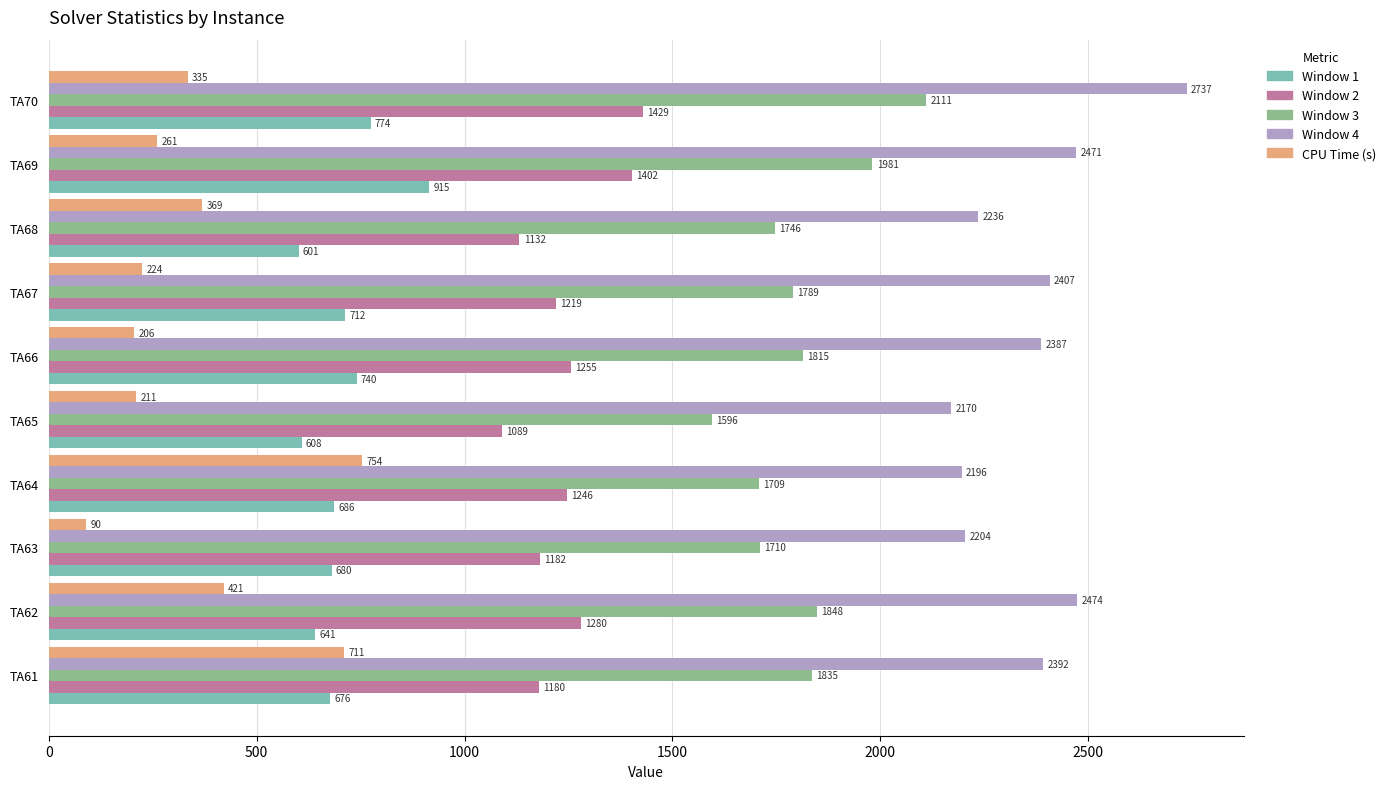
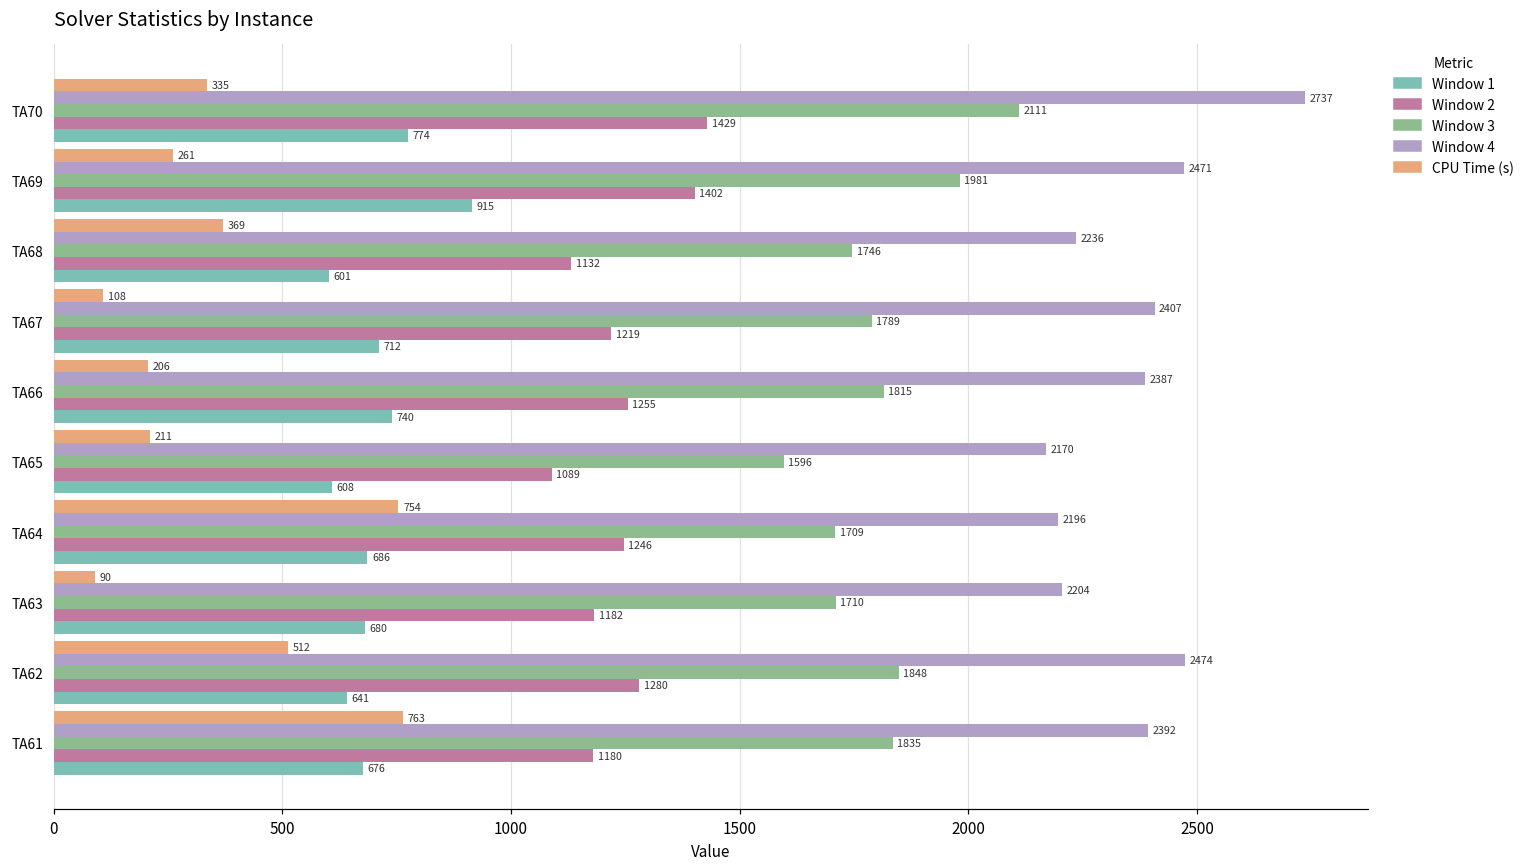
  {
    "CPU Time (s)": {
      "TA70": 335,
      "TA69": 261,
      "TA68": 369,
-     "TA67": 224,
+     "TA67": 108,
      "TA66": 206,
      "TA65": 211,
      "TA64": 754,
      "TA63": 90,
-     "TA62": 421,
-     "TA61": 711
+     "TA62": 512,
+     "TA61": 763
    }
  }
